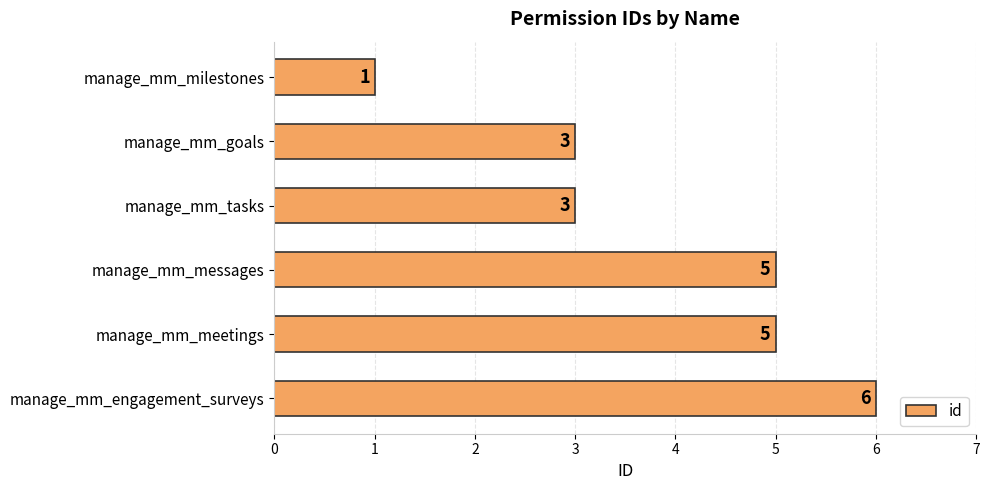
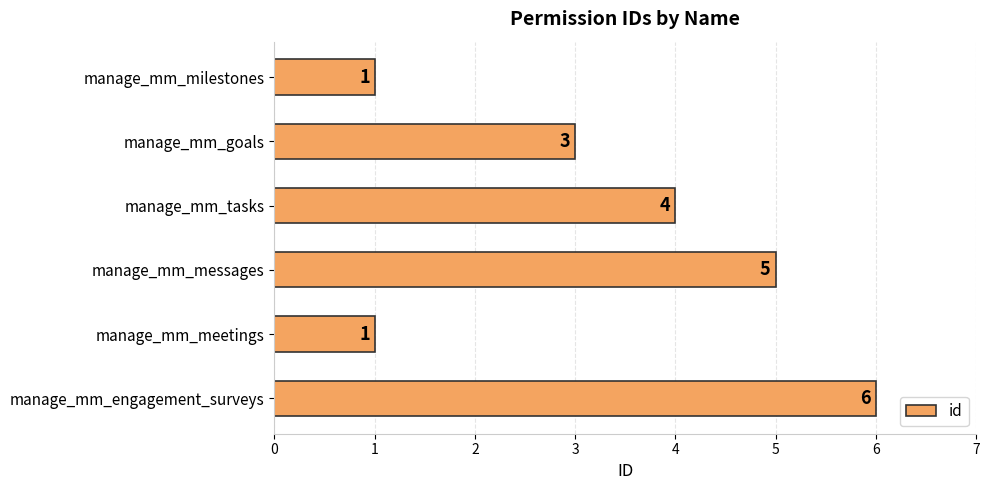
  {
    "manage_mm_milestones": 1,
    "manage_mm_goals": 3,
-   "manage_mm_tasks": 3,
+   "manage_mm_tasks": 4,
    "manage_mm_messages": 5,
-   "manage_mm_meetings": 5,
+   "manage_mm_meetings": 1,
    "manage_mm_engagement_surveys": 6
  }
